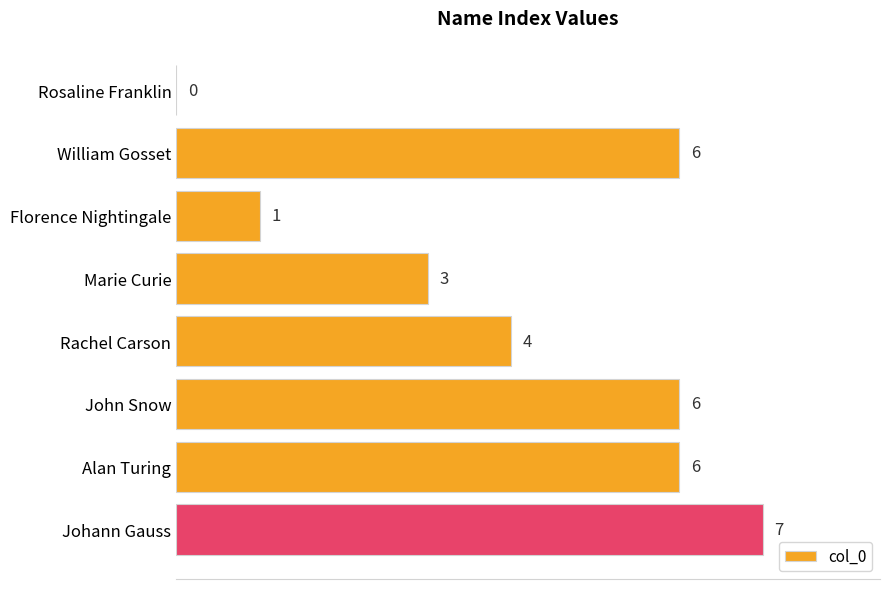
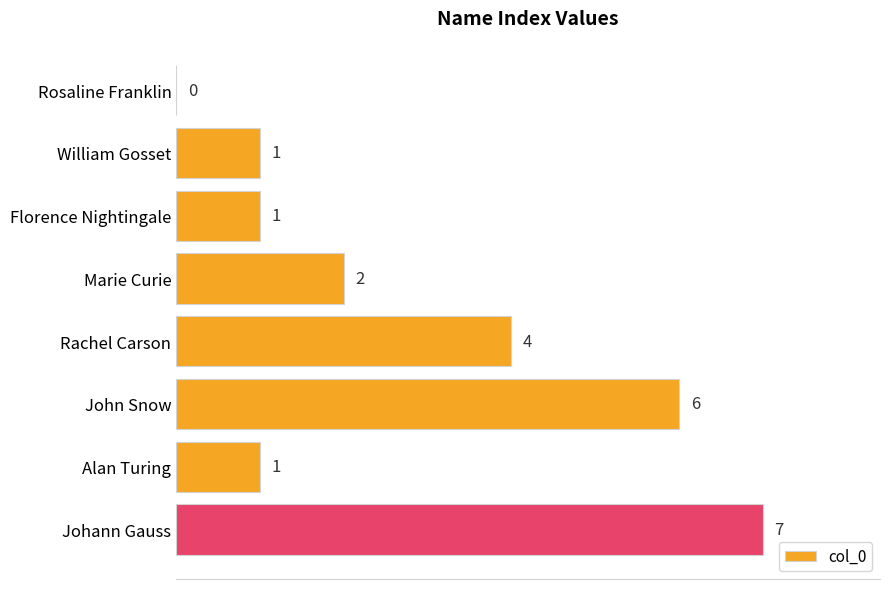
  {
    "Rosaline Franklin": 0,
-   "William Gosset": 6,
+   "William Gosset": 1,
    "Florence Nightingale": 1,
-   "Marie Curie": 3,
+   "Marie Curie": 2,
    "Rachel Carson": 4,
    "John Snow": 6,
-   "Alan Turing": 6,
+   "Alan Turing": 1,
    "Johann Gauss": 7
  }
